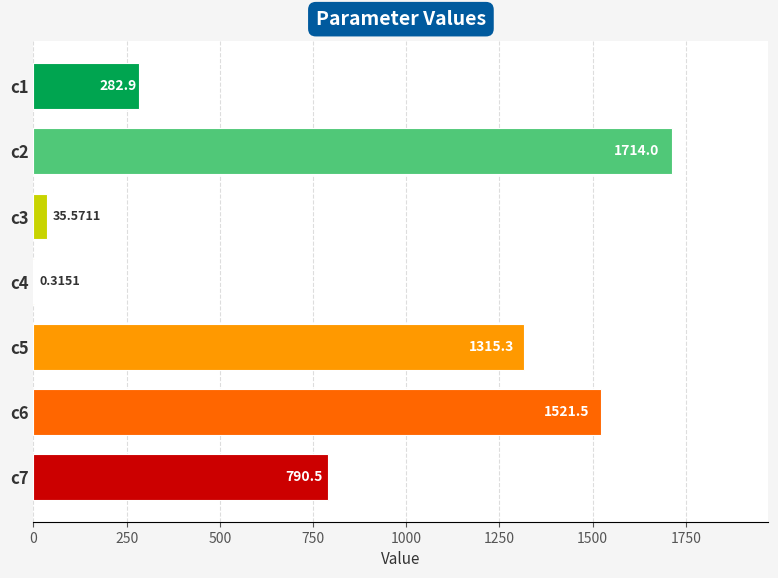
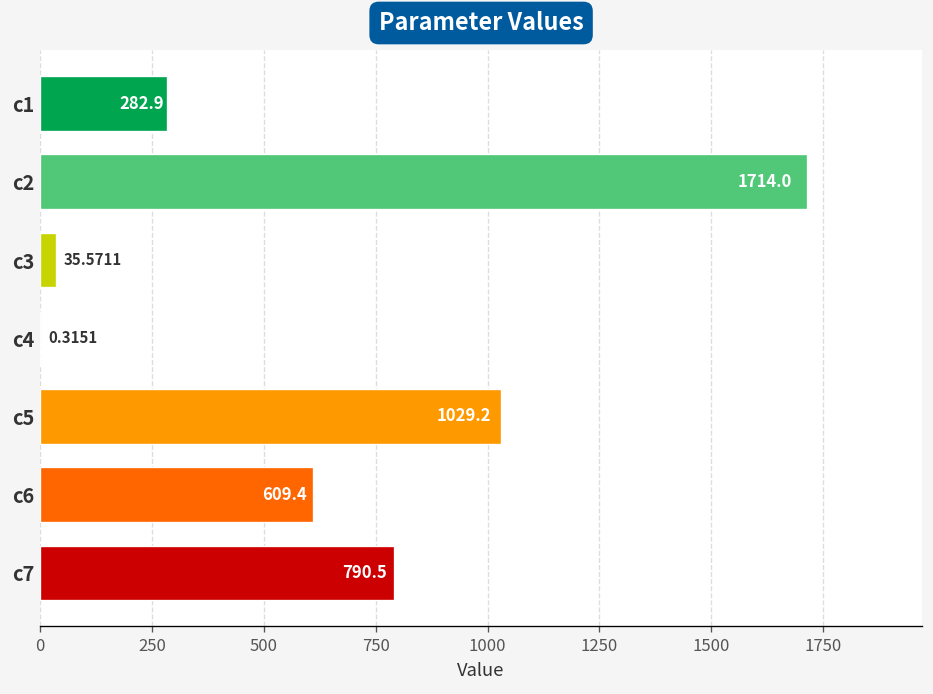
  {
    "c1": 282.9,
    "c2": 1714.0,
    "c3": 35.5711,
    "c4": 0.3151,
-   "c5": 1315.3,
-   "c6": 1521.5,
+   "c5": 1029.2,
+   "c6": 609.4,
    "c7": 790.5
  }
